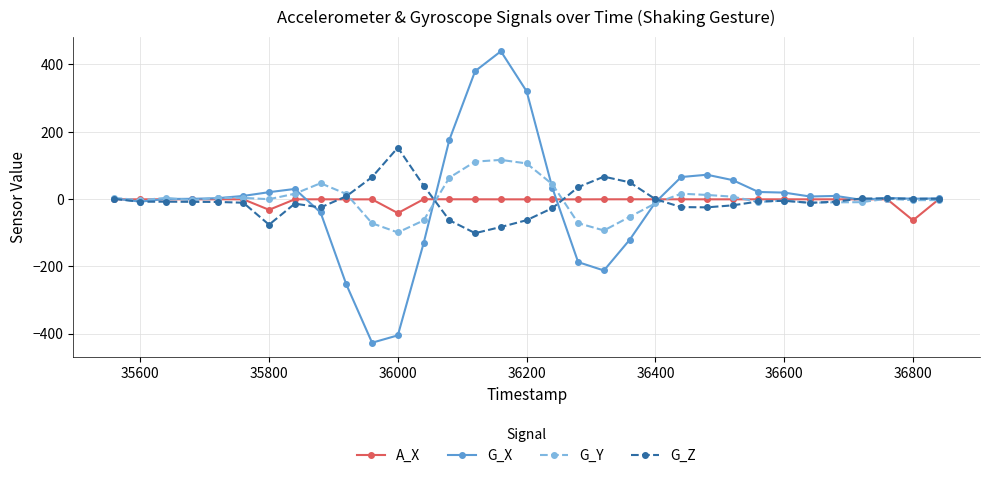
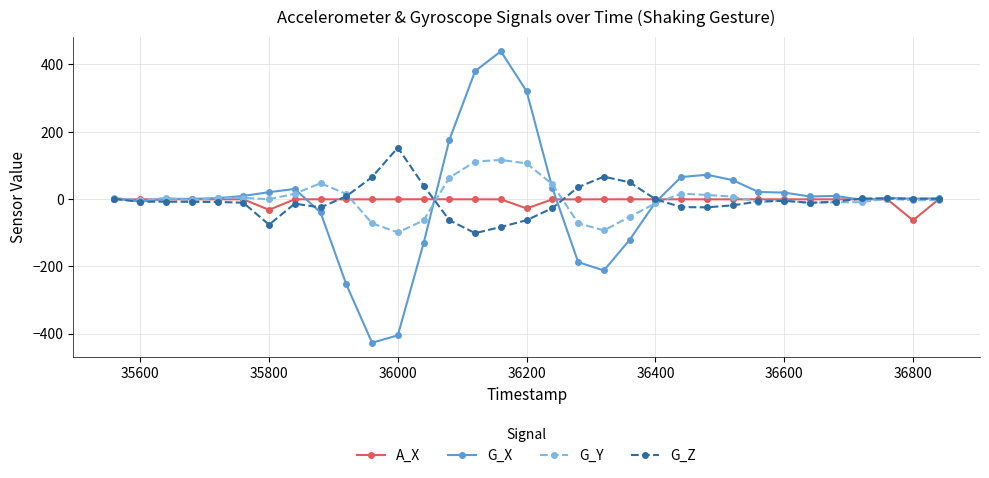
  {
    "A_X": {
      "35800": -30,
-     "36000": -40,
-     "36200": 0,
+     "36000": 0,
+     "36200": -30,
      "36800": -60
    },
    "G_Z": {
      "35800": -80,
      "36000": 150,
      "36200": -60
    }
  }
